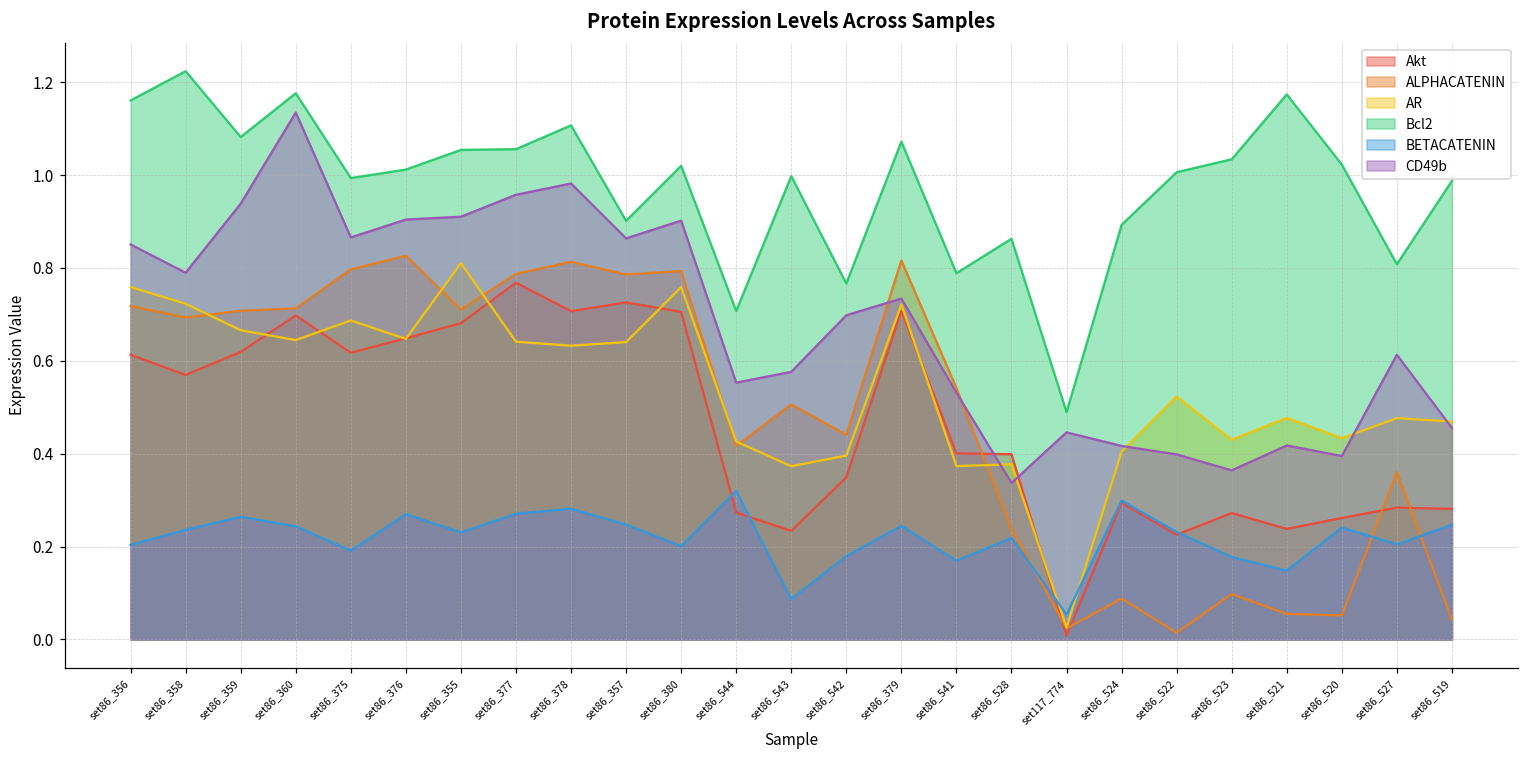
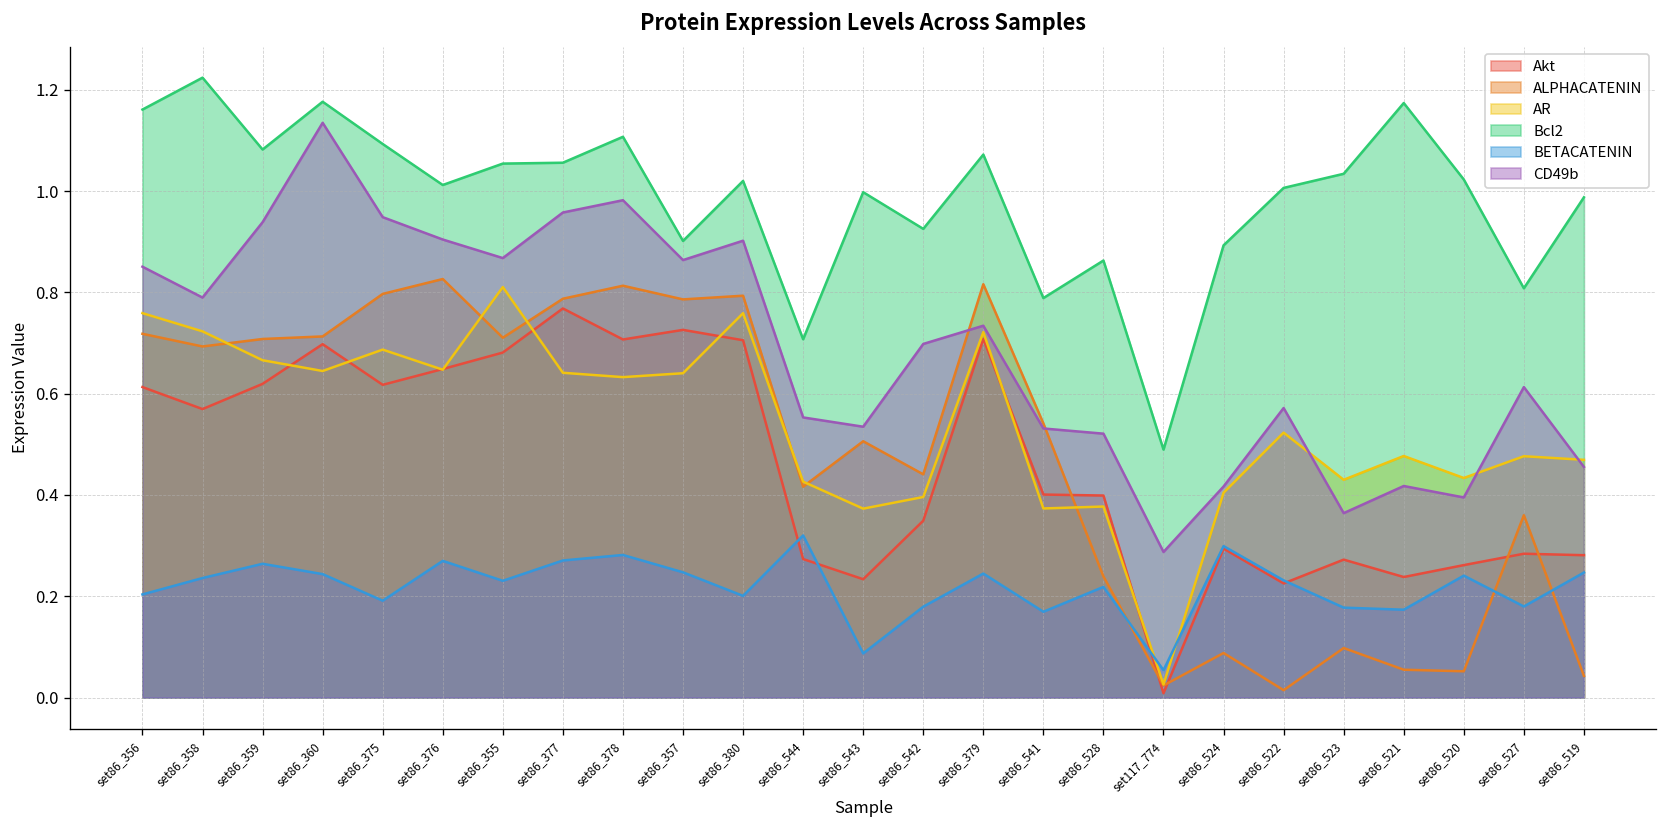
  {
    "Bcl2": {
      "set86_356": 1.16,
      "set86_358": 1.22,
      "set86_359": 1.08,
      "set86_360": 1.18,
-     "set86_375": 0.99,
+     "set86_375": 1.09,
      "set86_376": 1.01,
      "set86_355": 1.05,
      "set86_377": 1.06,
      "set86_378": 1.11,
      "set86_357": 0.90,
      "set86_380": 1.02,
      "set86_544": 0.71,
      "set86_543": 1.00,
-     "set86_542": 0.77,
+     "set86_542": 0.93,
      "set86_379": 1.07,
      "set86_541": 0.79,
      "set86_528": 0.86,
      "set117_774": 0.49,
      "set86_524": 0.89,
      "set86_522": 1.01,
      "set86_523": 1.03,
      "set86_521": 1.17,
      "set86_520": 1.02,
      "set86_527": 0.81
    },
    "BETACATENIN": {
      "set86_356": 0.20,
      "set86_358": 0.24,
      "set86_359": 0.26,
      "set86_360": 0.24,
      "set86_375": 0.19,
      "set86_376": 0.27,
      "set86_355": 0.23,
      "set86_377": 0.27,
      "set86_378": 0.28,
      "set86_357": 0.25,
      "set86_380": 0.20,
      "set86_544": 0.32,
      "set86_543": 0.09,
      "set86_542": 0.18,
      "set86_379": 0.24,
      "set86_541": 0.17,
      "set86_528": 0.22,
      "set117_774": 0.05,
      "set86_522": 0.23,
      "set86_523": 0.18,
-     "set86_521": 0.15,
+     "set86_521": 0.17,
      "set86_520": 0.24,
-     "set86_527": 0.20,
+     "set86_527": 0.18,
      "set86_519": 0.25
    },
    "CD49b": {
      "set86_356": 0.85,
      "set86_358": 0.79,
      "set86_359": 0.94,
      "set86_360": 1.13,
-     "set86_375": 0.87,
+     "set86_375": 0.95,
      "set86_376": 0.90,
-     "set86_355": 0.91,
+     "set86_355": 0.87,
      "set86_377": 0.96,
      "set86_378": 0.98,
      "set86_357": 0.86,
      "set86_380": 0.90,
      "set86_544": 0.55,
-     "set86_543": 0.58,
+     "set86_543": 0.53,
      "set86_542": 0.70,
      "set86_379": 0.73,
      "set86_541": 0.53,
-     "set86_528": 0.34,
-     "set117_774": 0.45,
+     "set86_528": 0.52,
+     "set117_774": 0.29,
      "set86_524": 0.42,
-     "set86_522": 0.40,
+     "set86_522": 0.57,
      "set86_523": 0.36,
      "set86_521": 0.42,
      "set86_520": 0.40,
      "set86_527": 0.61,
      "set86_519": 0.46
    }
  }
